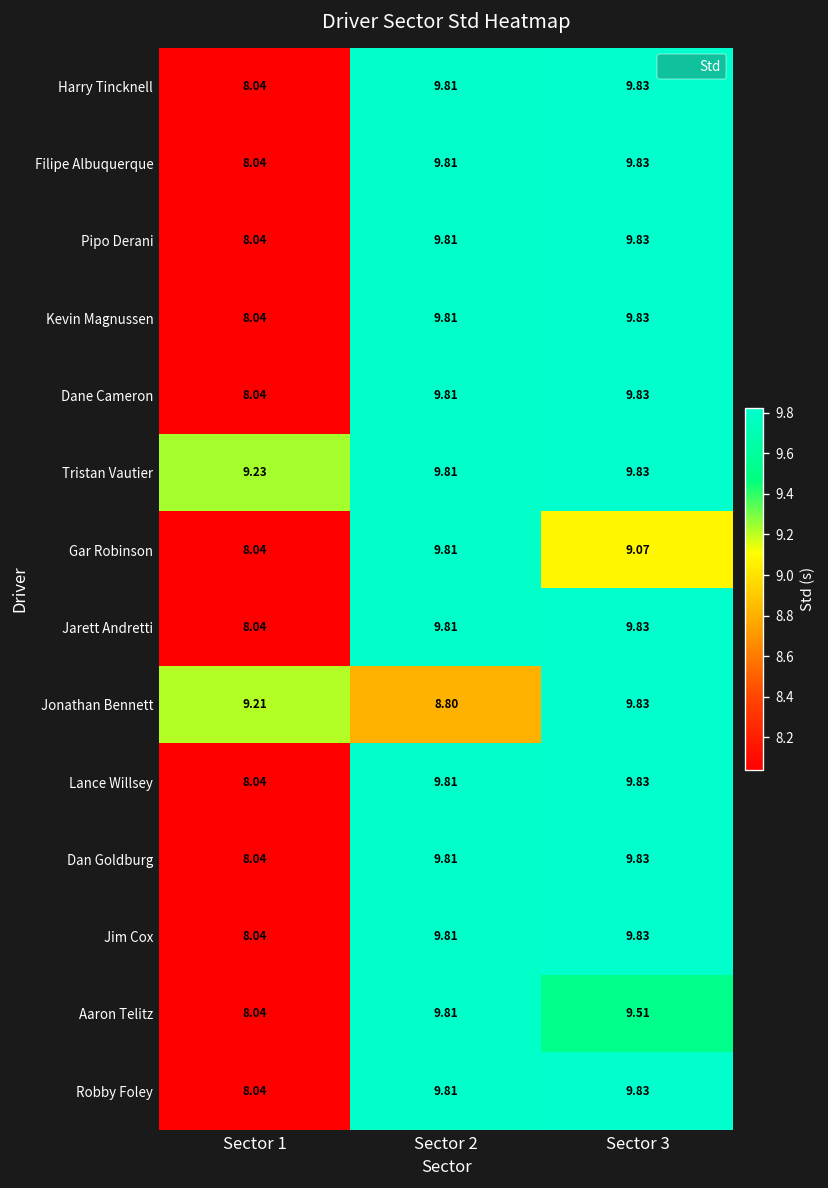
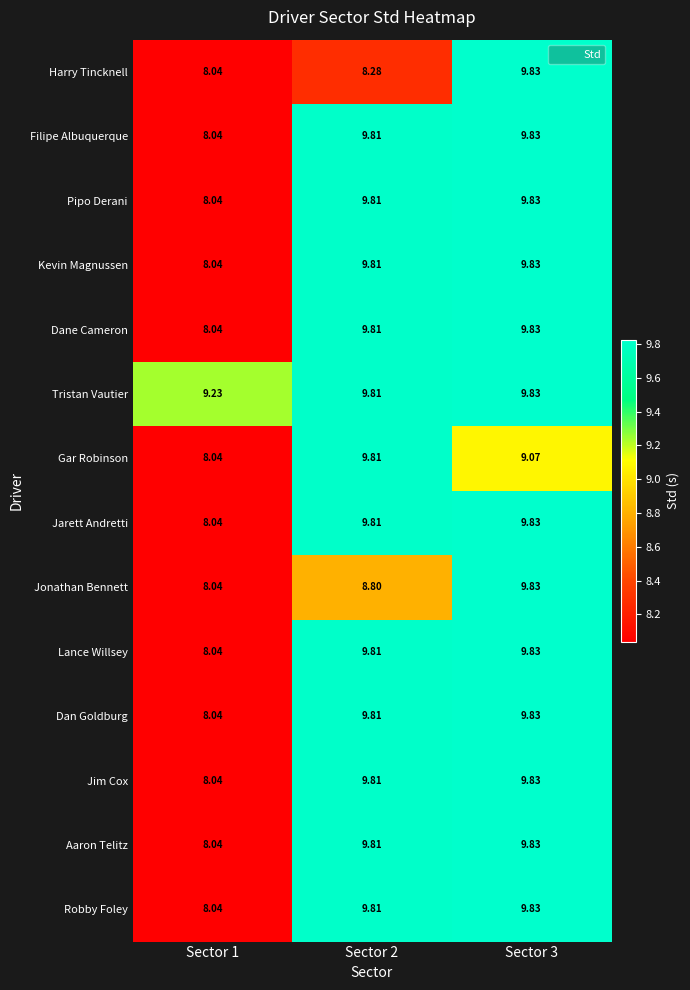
  {
    "Harry Tincknell": {
      "Sector 1": 8.04,
-     "Sector 2": 9.81,
+     "Sector 2": 8.28,
      "Sector 3": 9.83
    },
    "Filipe Albuquerque": {
      "Sector 1": 8.04,
      "Sector 2": 9.81,
      "Sector 3": 9.83
    },
    "Pipo Derani": {
      "Sector 1": 8.04,
      "Sector 2": 9.81,
      "Sector 3": 9.83
    },
    "Kevin Magnussen": {
      "Sector 1": 8.04,
      "Sector 2": 9.81,
      "Sector 3": 9.83
    },
    "Dane Cameron": {
      "Sector 1": 8.04,
      "Sector 2": 9.81,
      "Sector 3": 9.83
    },
    "Tristan Vautier": {
      "Sector 1": 9.23,
      "Sector 2": 9.81,
      "Sector 3": 9.83
    },
    "Gar Robinson": {
      "Sector 1": 8.04,
      "Sector 2": 9.81,
      "Sector 3": 9.07
    },
    "Jarett Andretti": {
      "Sector 1": 8.04,
      "Sector 2": 9.81,
      "Sector 3": 9.83
    },
    "Jonathan Bennett": {
-     "Sector 1": 9.21,
+     "Sector 1": 8.04,
      "Sector 2": 8.80,
      "Sector 3": 9.83
    },
    "Lance Willsey": {
      "Sector 1": 8.04,
      "Sector 2": 9.81,
      "Sector 3": 9.83
    },
    "Dan Goldburg": {
      "Sector 1": 8.04,
      "Sector 2": 9.81,
      "Sector 3": 9.83
    },
    "Jim Cox": {
      "Sector 1": 8.04,
      "Sector 2": 9.81,
      "Sector 3": 9.83
    },
    "Aaron Telitz": {
      "Sector 1": 8.04,
      "Sector 2": 9.81,
-     "Sector 3": 9.51
+     "Sector 3": 9.83
    },
    "Robby Foley": {
      "Sector 1": 8.04,
      "Sector 2": 9.81,
      "Sector 3": 9.83
    }
  }
